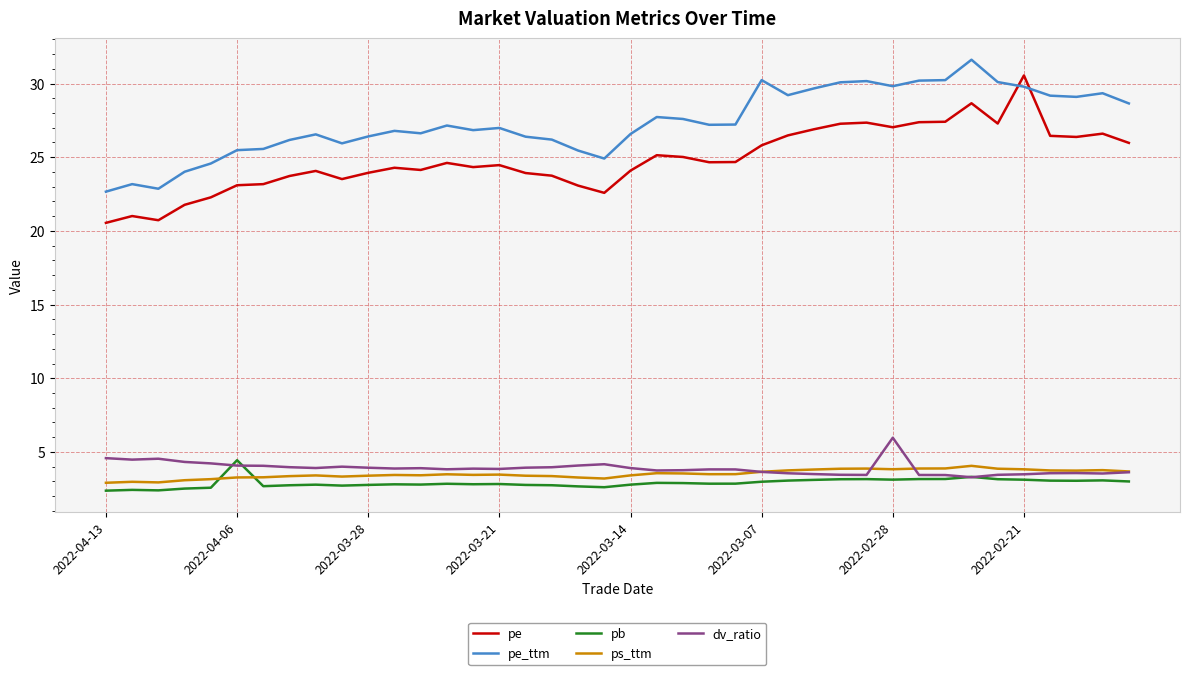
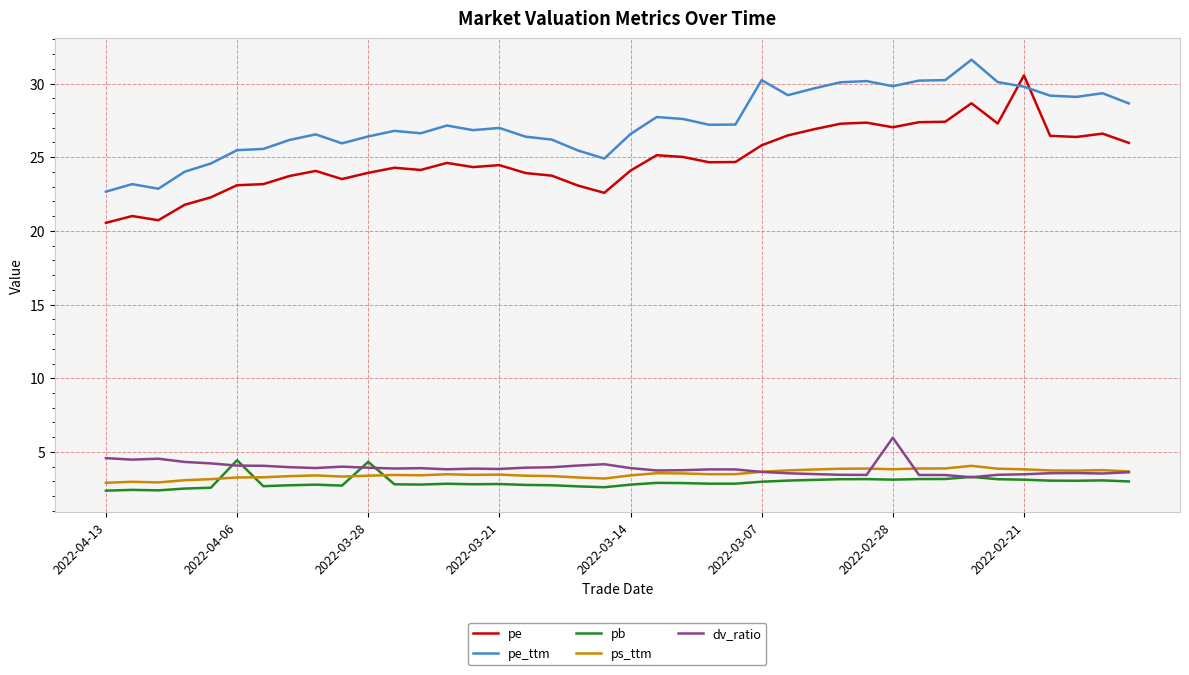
  {
    "pe": {
      "2022-04-13": 20.5,
      "2022-04-06": 23.1,
      "2022-03-28": 23.9,
      "2022-03-21": 24.5,
      "2022-03-14": 24.1,
      "2022-03-07": 25.8,
      "2022-02-28": 27.0,
      "2022-02-21": 30.5
    },
    "pe_ttm": {
      "2022-04-13": 22.7,
      "2022-04-06": 25.5,
      "2022-03-28": 26.4,
      "2022-03-21": 27.0,
      "2022-03-14": 26.6,
      "2022-03-07": 30.2,
      "2022-02-28": 29.8,
      "2022-02-21": 29.8
    },
    "pb": {
      "2022-04-13": 2.4,
      "2022-04-06": 4.4,
-     "2022-03-28": 2.8,
+     "2022-03-28": 4.3,
      "2022-03-21": 2.8,
      "2022-03-14": 2.8,
      "2022-03-07": 3.0,
      "2022-02-28": 3.1,
      "2022-02-21": 3.1
    },
    "ps_ttm": {
      "2022-04-13": 2.9,
      "2022-04-06": 3.3,
      "2022-03-28": 3.4,
      "2022-03-21": 3.5,
      "2022-03-14": 3.4,
      "2022-02-28": 3.8,
      "2022-02-21": 3.8
    },
    "dv_ratio": {
      "2022-04-13": 4.6,
      "2022-04-06": 4.1,
      "2022-03-28": 3.9,
      "2022-03-21": 3.8,
      "2022-03-14": 3.9,
      "2022-02-28": 6.0,
      "2022-02-21": 3.5
    }
  }
